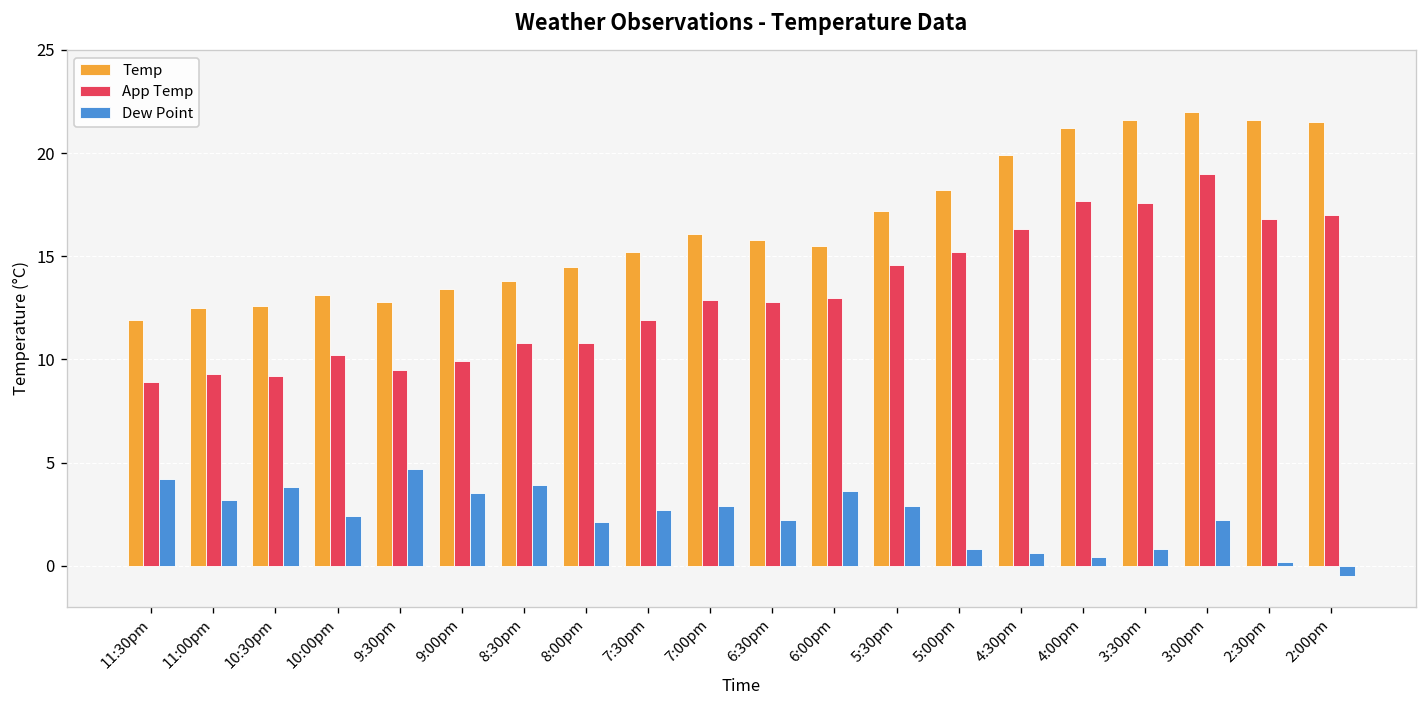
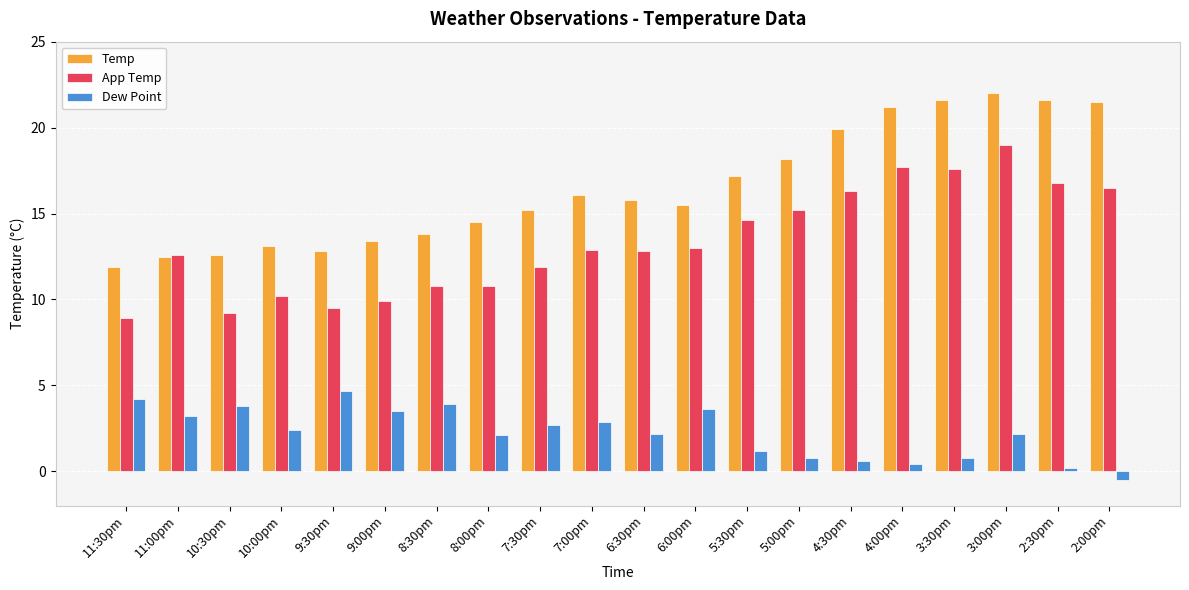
  {
    "Temp": {
      "11:30pm": 11.9,
      "11:00pm": 12.5,
      "10:30pm": 12.6,
      "10:00pm": 13.1,
      "9:30pm": 12.8,
      "9:00pm": 13.4,
      "8:30pm": 13.8,
      "8:00pm": 14.5,
      "7:30pm": 15.2,
      "7:00pm": 16.1,
      "6:30pm": 15.8,
      "6:00pm": 15.5,
      "5:30pm": 17.2,
      "5:00pm": 18.2,
      "4:30pm": 19.9,
      "4:00pm": 21.2,
      "3:30pm": 21.6,
      "3:00pm": 22.0,
      "2:30pm": 21.6,
      "2:00pm": 21.5
    },
    "App Temp": {
      "11:30pm": 8.9,
-     "11:00pm": 9.3,
+     "11:00pm": 12.6,
      "10:30pm": 9.2,
      "10:00pm": 10.2,
      "9:30pm": 9.5,
      "9:00pm": 9.9,
      "8:30pm": 10.8,
      "8:00pm": 10.8,
      "7:30pm": 11.9,
      "7:00pm": 12.9,
      "6:30pm": 12.8,
      "6:00pm": 13.0,
      "5:30pm": 14.6,
      "5:00pm": 15.2,
      "4:30pm": 16.3,
      "4:00pm": 17.7,
      "3:30pm": 17.6,
      "3:00pm": 19.0,
      "2:30pm": 16.8,
-     "2:00pm": 17.0
+     "2:00pm": 16.5
    },
    "Dew Point": {
      "11:30pm": 4.2,
      "11:00pm": 3.2,
      "10:30pm": 3.8,
      "10:00pm": 2.4,
      "9:30pm": 4.7,
      "9:00pm": 3.5,
      "8:30pm": 3.9,
      "8:00pm": 2.1,
      "7:30pm": 2.7,
      "7:00pm": 2.9,
      "6:30pm": 2.2,
      "6:00pm": 3.6,
-     "5:30pm": 2.9,
+     "5:30pm": 1.2,
      "5:00pm": 0.8,
      "4:30pm": 0.6,
      "4:00pm": 0.4,
      "3:30pm": 0.8,
      "3:00pm": 2.2,
      "2:30pm": 0.2,
      "2:00pm": -0.5
    }
  }
